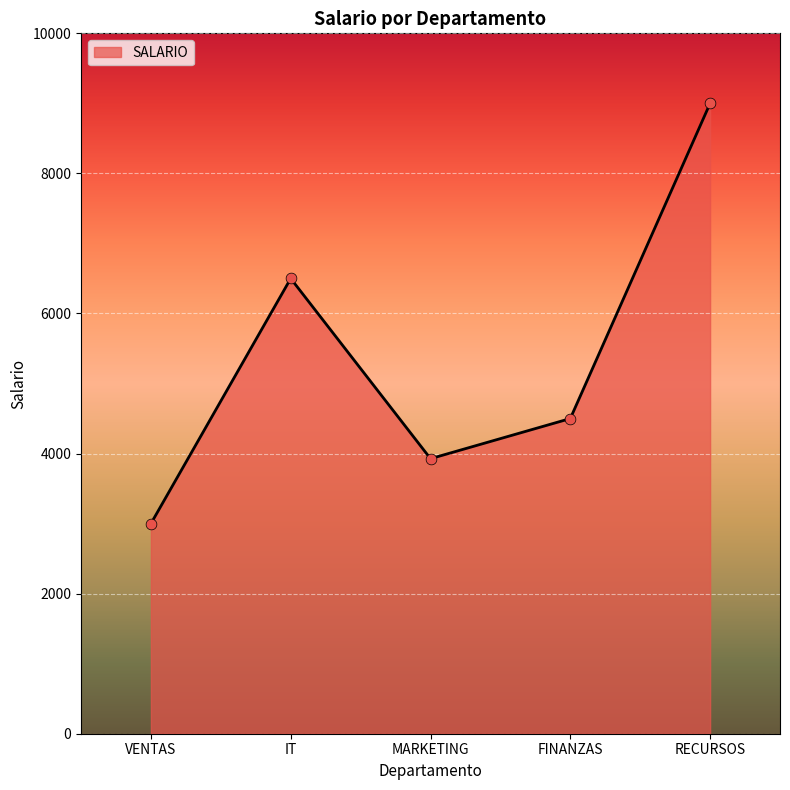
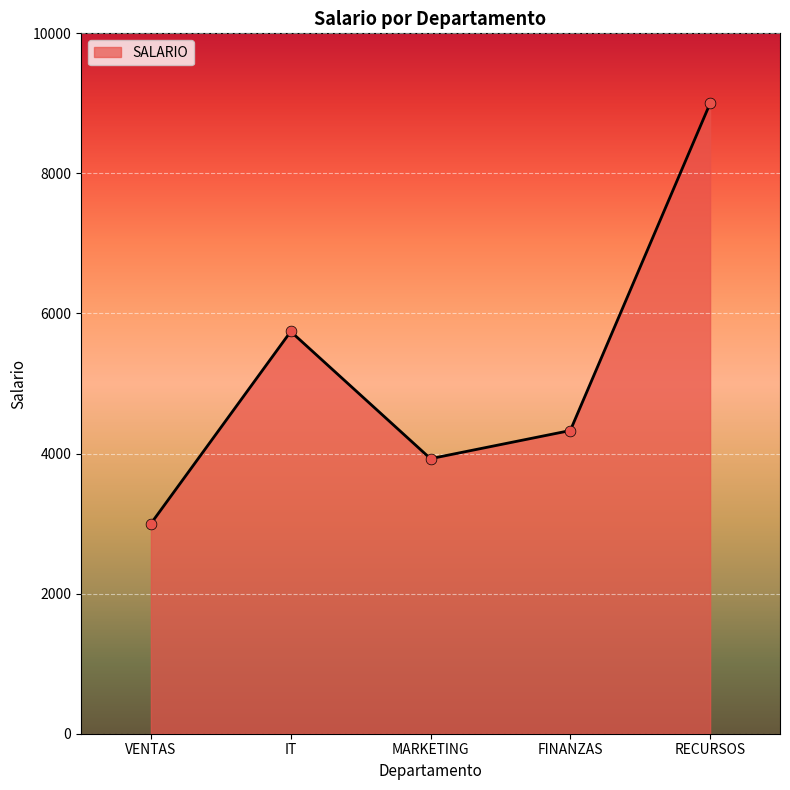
  {
    "VENTAS": 3000,
-   "IT": 6500,
+   "IT": 5700,
    "MARKETING": 3900,
-   "FINANZAS": 4500,
+   "FINANZAS": 4300,
    "RECURSOS": 9000
  }
